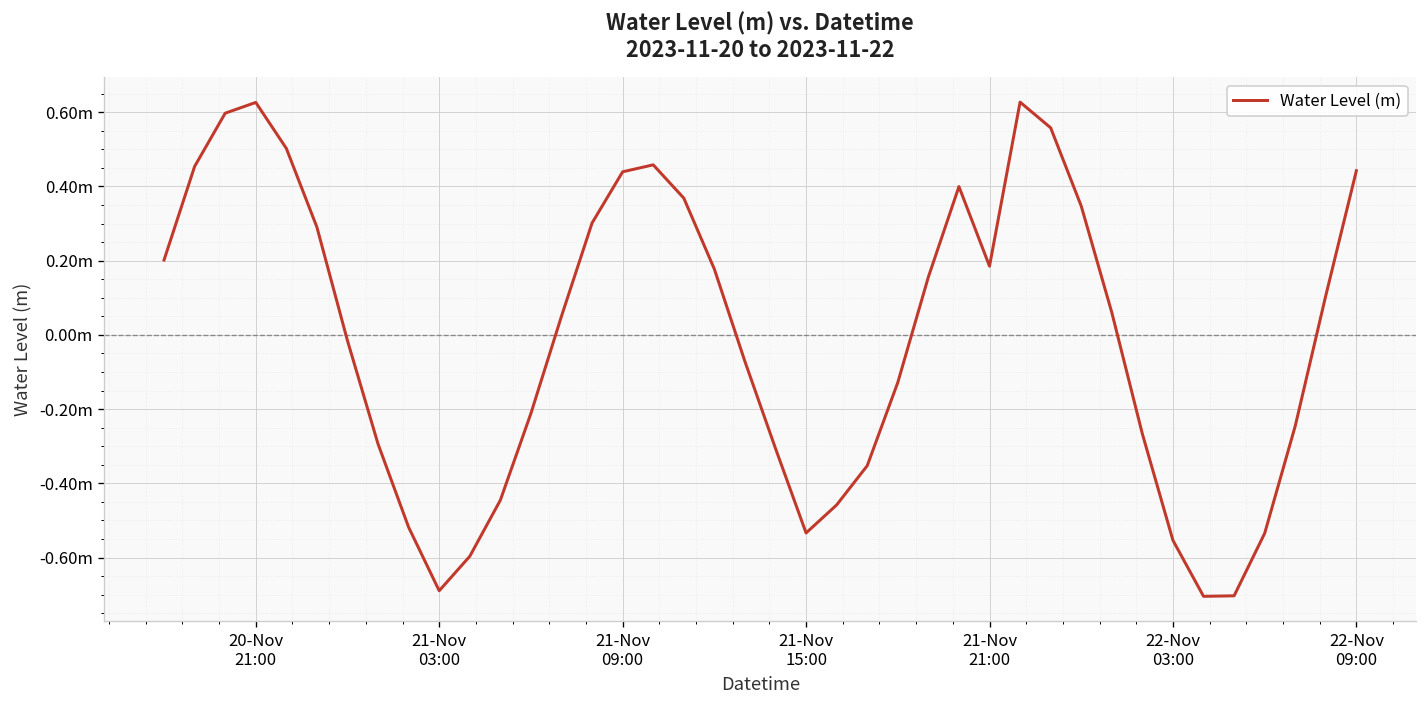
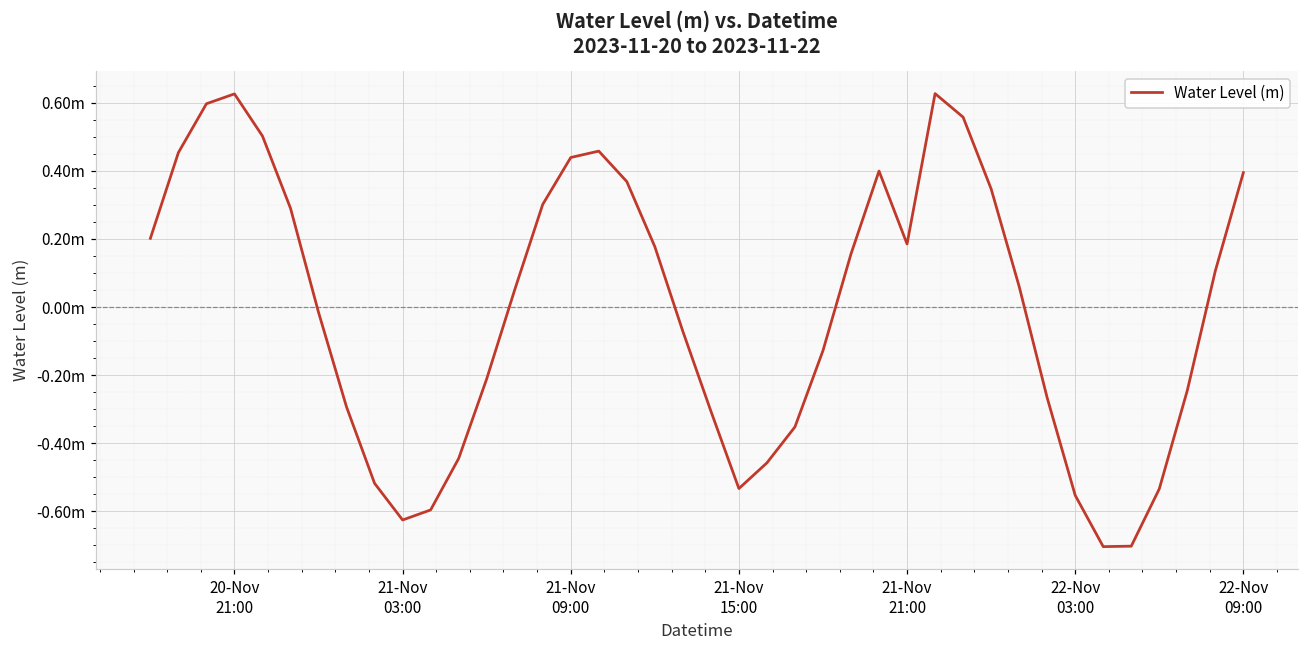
  {
    "20-Nov 21:00": "0.63m",
-   "21-Nov 03:00": "-0.69m",
+   "21-Nov 03:00": "-0.63m",
    "21-Nov 09:00": "0.44m",
    "21-Nov 15:00": "-0.53m",
    "21-Nov 21:00": "0.19m",
    "22-Nov 03:00": "-0.55m",
-   "22-Nov 09:00": "0.44m"
+   "22-Nov 09:00": "0.39m"
  }
